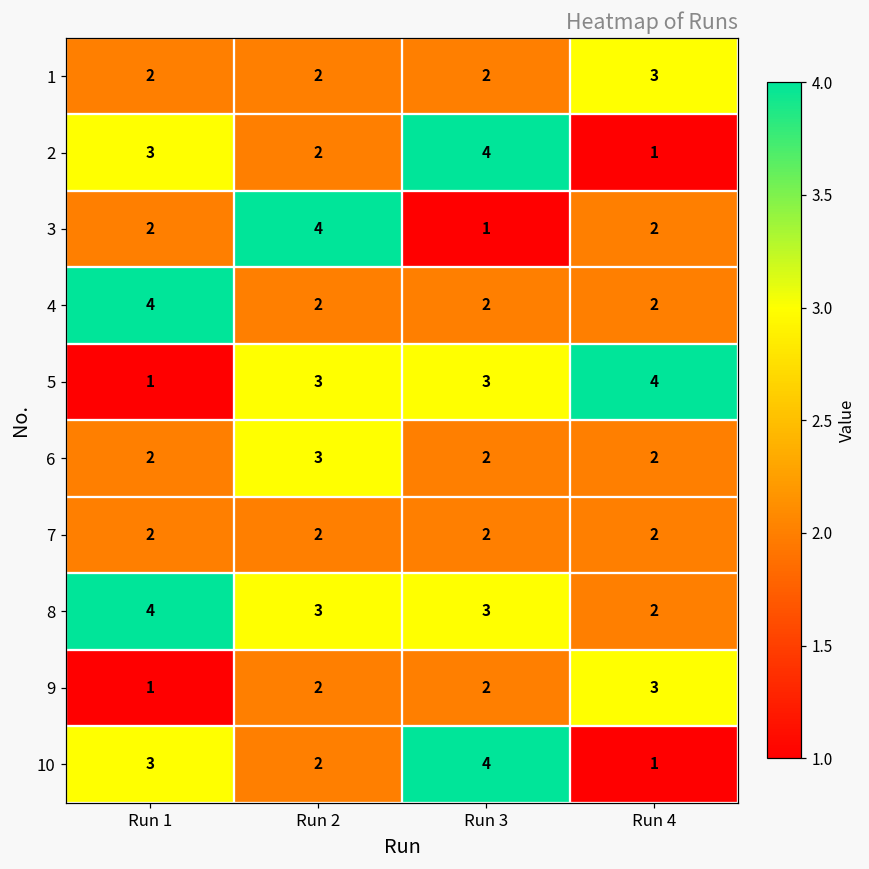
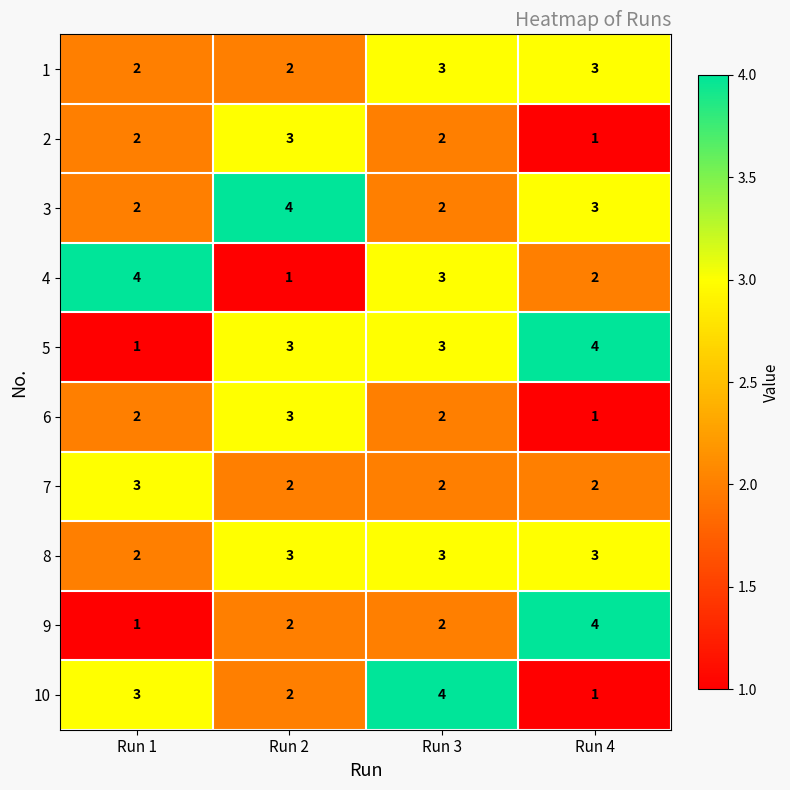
  {
    "1": {
      "Run 1": 2,
      "Run 2": 2,
-     "Run 3": 2,
+     "Run 3": 3,
      "Run 4": 3
    },
    "2": {
-     "Run 1": 3,
-     "Run 2": 2,
-     "Run 3": 4,
+     "Run 1": 2,
+     "Run 2": 3,
+     "Run 3": 2,
      "Run 4": 1
    },
    "3": {
      "Run 1": 2,
      "Run 2": 4,
-     "Run 3": 1,
-     "Run 4": 2
+     "Run 3": 2,
+     "Run 4": 3
    },
    "4": {
      "Run 1": 4,
-     "Run 2": 2,
-     "Run 3": 2,
+     "Run 2": 1,
+     "Run 3": 3,
      "Run 4": 2
    },
    "5": {
      "Run 1": 1,
      "Run 2": 3,
      "Run 3": 3,
      "Run 4": 4
    },
    "6": {
      "Run 1": 2,
      "Run 2": 3,
      "Run 3": 2,
-     "Run 4": 2
+     "Run 4": 1
    },
    "7": {
-     "Run 1": 2,
+     "Run 1": 3,
      "Run 2": 2,
      "Run 3": 2,
      "Run 4": 2
    },
    "8": {
-     "Run 1": 4,
+     "Run 1": 2,
      "Run 2": 3,
      "Run 3": 3,
-     "Run 4": 2
+     "Run 4": 3
    },
    "9": {
      "Run 1": 1,
      "Run 2": 2,
      "Run 3": 2,
-     "Run 4": 3
+     "Run 4": 4
    },
    "10": {
      "Run 1": 3,
      "Run 2": 2,
      "Run 3": 4,
      "Run 4": 1
    }
  }
